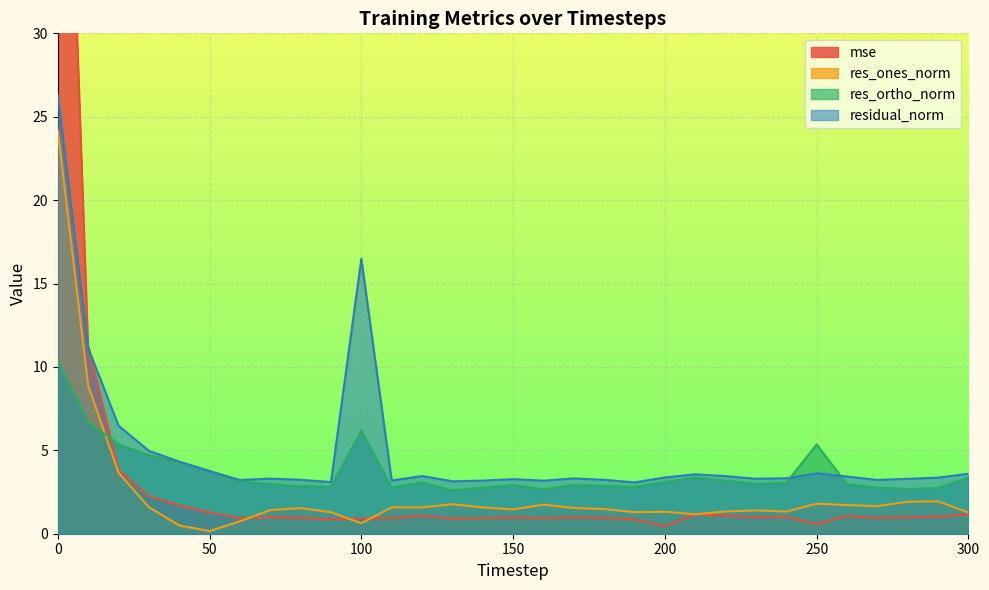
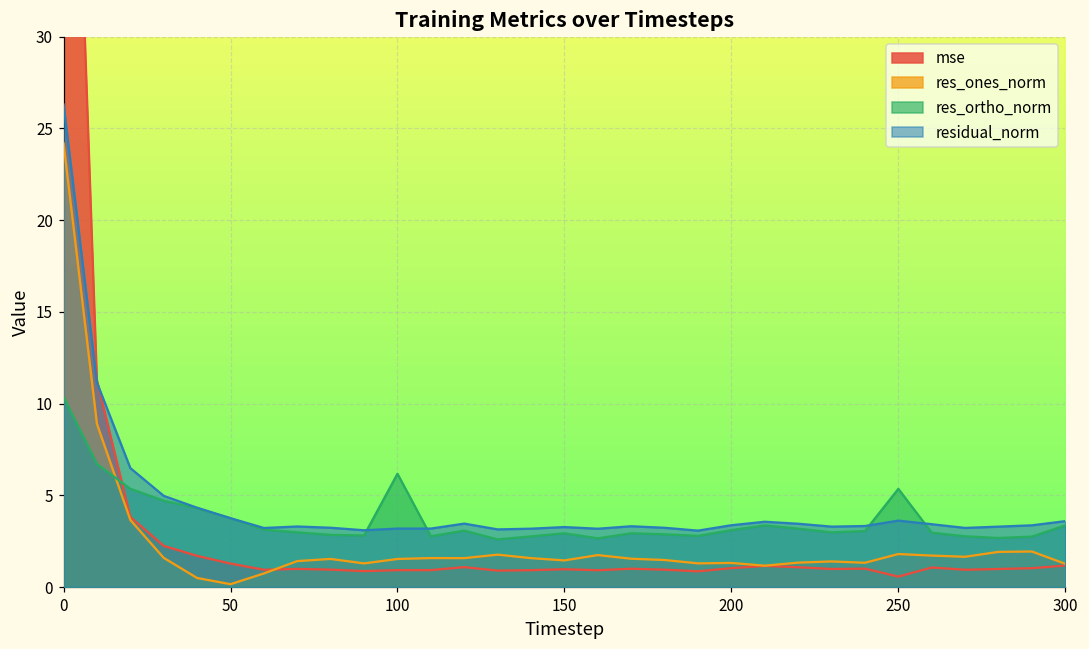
  {
    "mse": {
      "50": 1.3,
      "100": 0.9,
      "150": 1.0,
-     "200": 0.5,
+     "200": 1.0,
      "250": 0.6
    },
    "res_ones_norm": {
      "0": 24.2,
      "50": 0.2,
-     "100": 0.6,
+     "100": 1.5,
      "150": 1.5,
      "200": 1.3,
      "250": 1.8
    },
    "res_ortho_norm": {
      "0": 10.4,
      "100": 6.2,
      "150": 2.9,
      "200": 3.1,
      "250": 5.4,
      "300": 3.4
    },
    "residual_norm": {
      "0": 26.3,
-     "100": 16.5,
+     "100": 3.2,
      "150": 3.3,
      "200": 3.4,
      "250": 3.6,
      "300": 3.6
    }
  }
